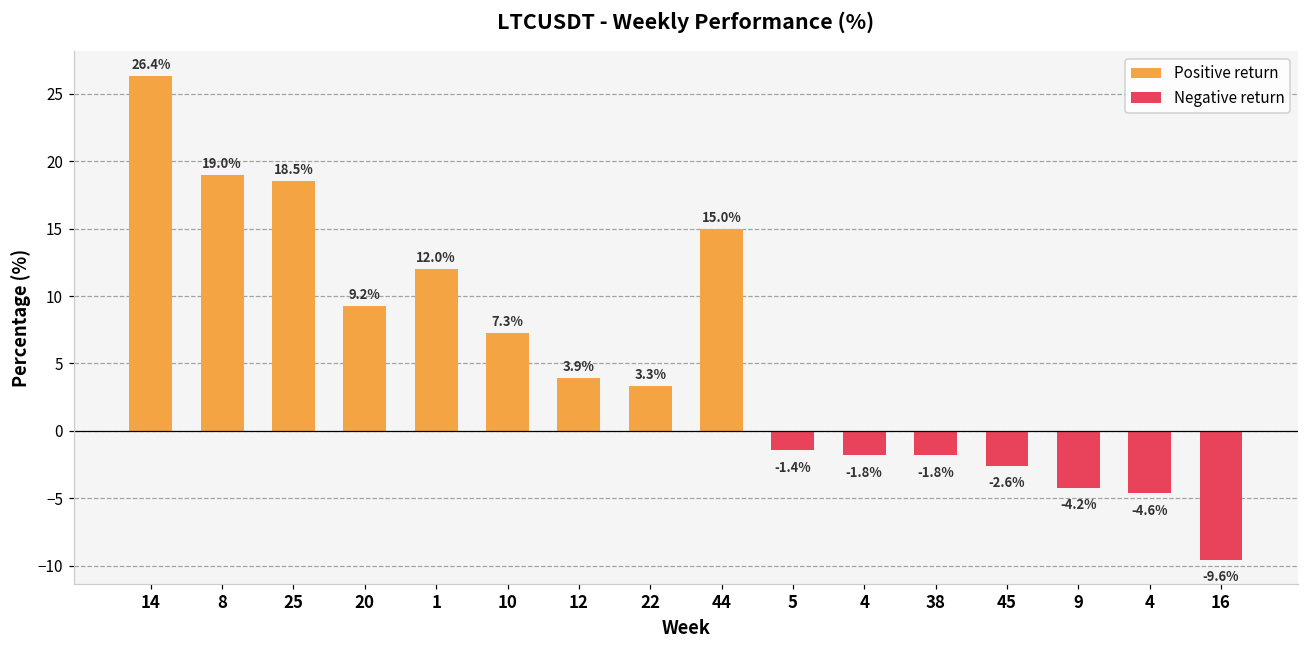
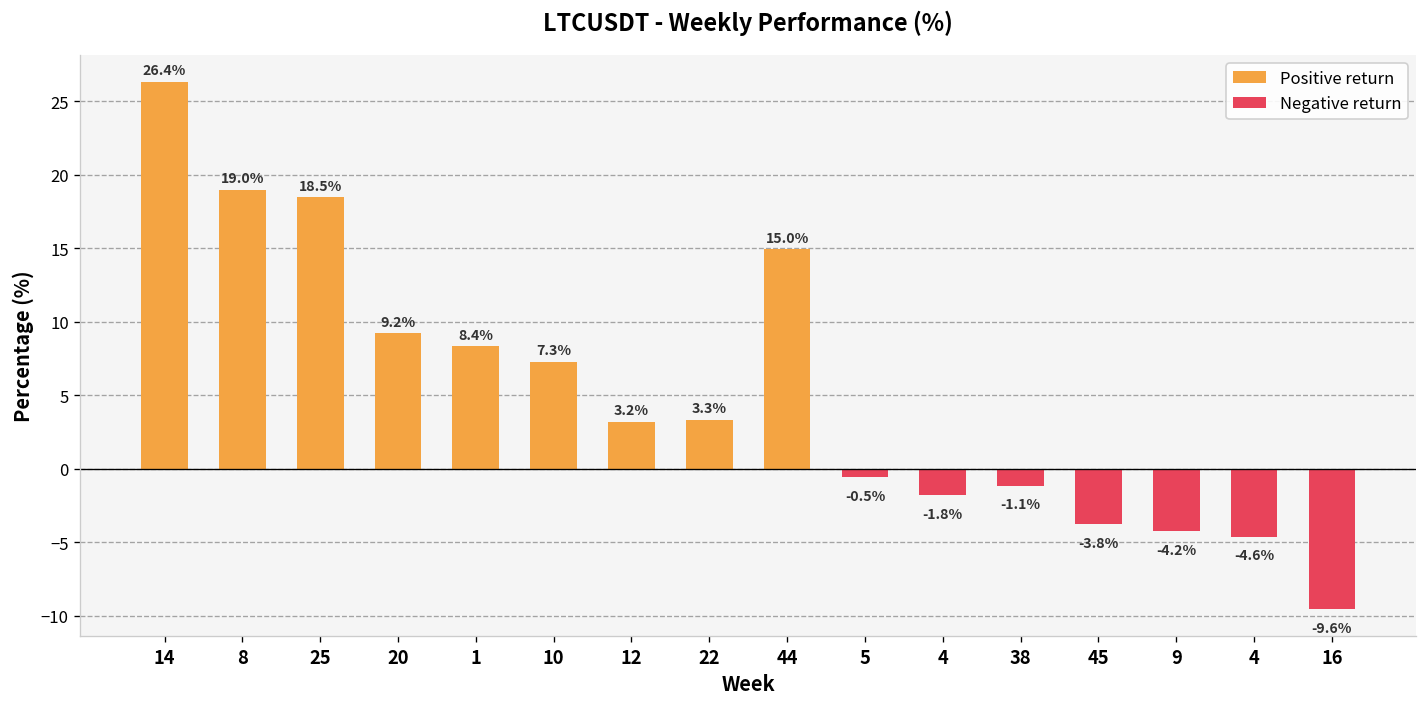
  {
    "Positive return": {
      "14": "26.4%",
      "8": "19.0%",
      "25": "18.5%",
      "20": "9.2%",
-     "1": "12.0%",
+     "1": "8.4%",
      "10": "7.3%",
-     "12": "3.9%",
+     "12": "3.2%",
      "22": "3.3%",
      "44": "15.0%"
    },
    "Negative return": {
-     "5": "-1.4%",
-     "38": "-1.8%",
-     "45": "-2.6%",
+     "5": "-0.5%",
+     "38": "-1.1%",
+     "45": "-3.8%",
      "9": "-4.2%",
      "16": "-9.6%"
    }
  }
